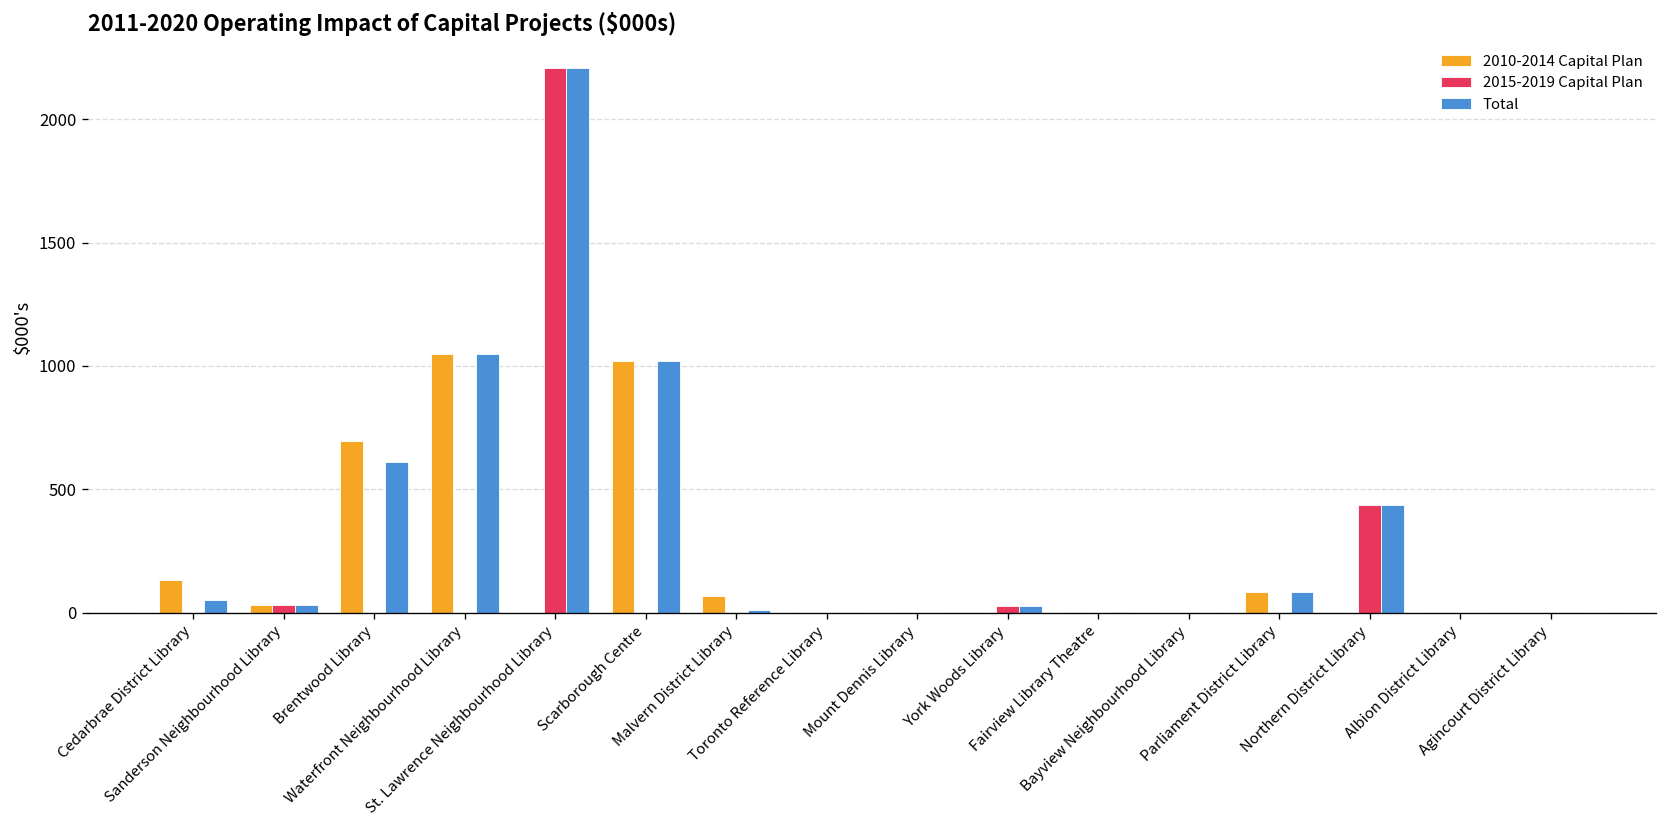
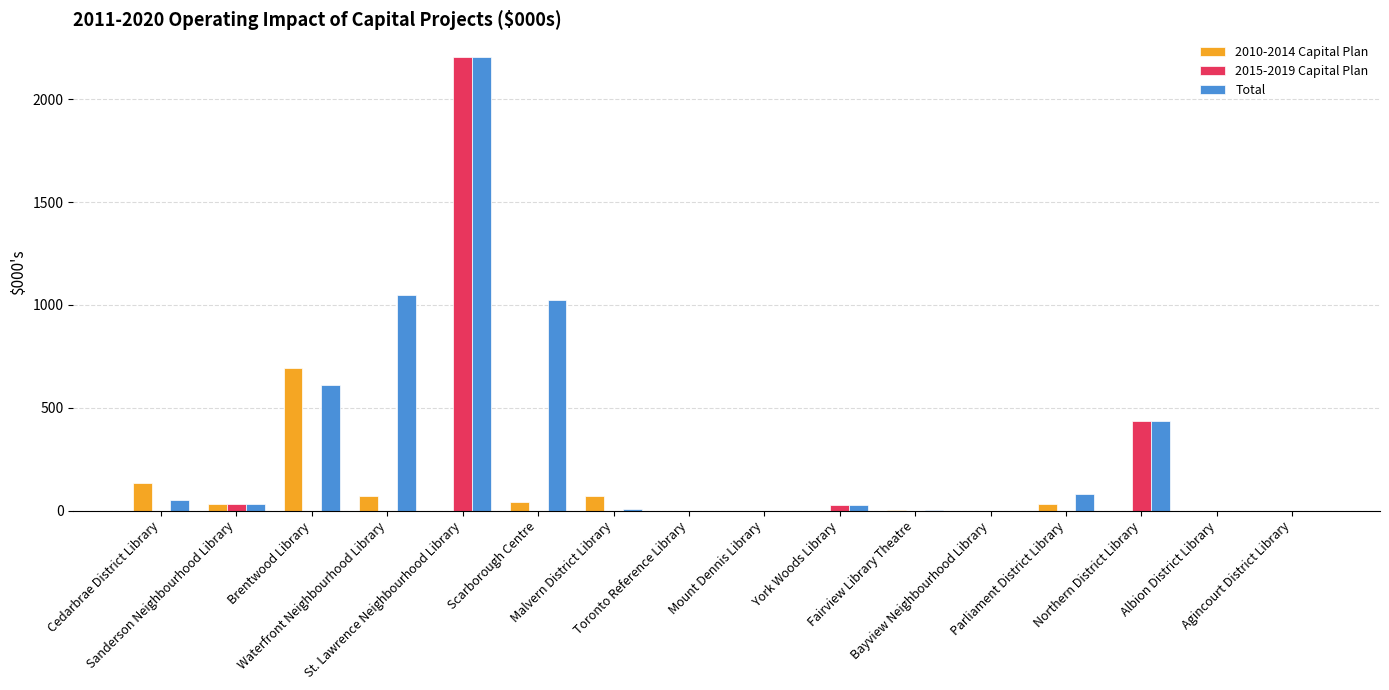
  {
    "2010-2014 Capital Plan": {
      "Cedarbrae District Library": 130,
      "Sanderson Neighbourhood Library": 30,
      "Brentwood Library": 690,
-     "Waterfront Neighbourhood Library": 1050,
+     "Waterfront Neighbourhood Library": 70,
      "St. Lawrence Neighbourhood Library": 0,
-     "Scarborough Centre": 1020,
+     "Scarborough Centre": 40,
      "Malvern District Library": 70,
      "Toronto Reference Library": 0,
      "Mount Dennis Library": 0,
      "York Woods Library": 0,
      "Bayview Neighbourhood Library": 0,
-     "Parliament District Library": 80,
+     "Parliament District Library": 30,
      "Northern District Library": 0,
      "Albion District Library": 0,
      "Agincourt District Library": 0
    },
    "2015-2019 Capital Plan": {
      "Cedarbrae District Library": 0,
      "Sanderson Neighbourhood Library": 30,
      "Brentwood Library": 0,
      "Waterfront Neighbourhood Library": 0,
      "St. Lawrence Neighbourhood Library": 2210,
      "Scarborough Centre": 0,
      "Malvern District Library": 0,
      "Toronto Reference Library": 0,
      "Mount Dennis Library": 0,
      "York Woods Library": 30,
      "Fairview Library Theatre": 0,
      "Bayview Neighbourhood Library": 0,
      "Parliament District Library": 0,
      "Northern District Library": 440,
      "Albion District Library": 0,
      "Agincourt District Library": 0
    },
    "Total": {
      "Cedarbrae District Library": 50,
      "Sanderson Neighbourhood Library": 30,
      "Brentwood Library": 610,
      "Waterfront Neighbourhood Library": 1050,
      "St. Lawrence Neighbourhood Library": 2210,
      "Scarborough Centre": 1020,
      "Toronto Reference Library": 0,
      "Mount Dennis Library": 0,
      "York Woods Library": 30,
      "Bayview Neighbourhood Library": 0,
      "Parliament District Library": 80,
      "Northern District Library": 440,
      "Albion District Library": 0,
      "Agincourt District Library": 0
    }
  }
